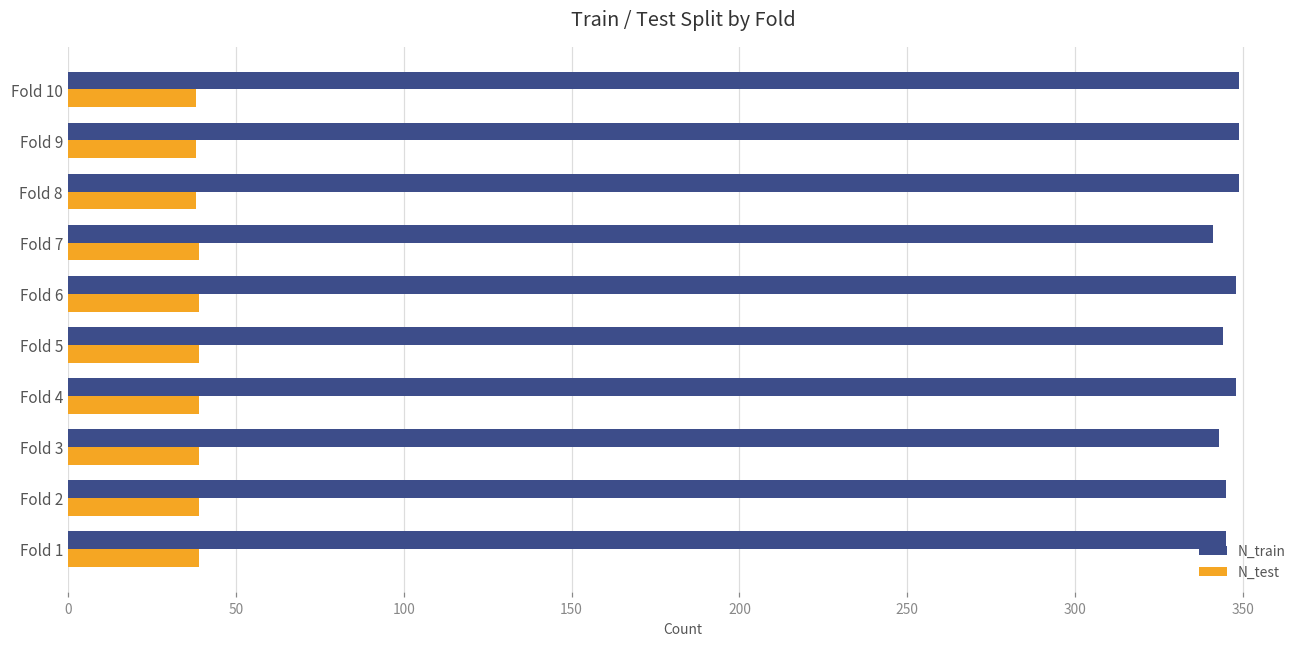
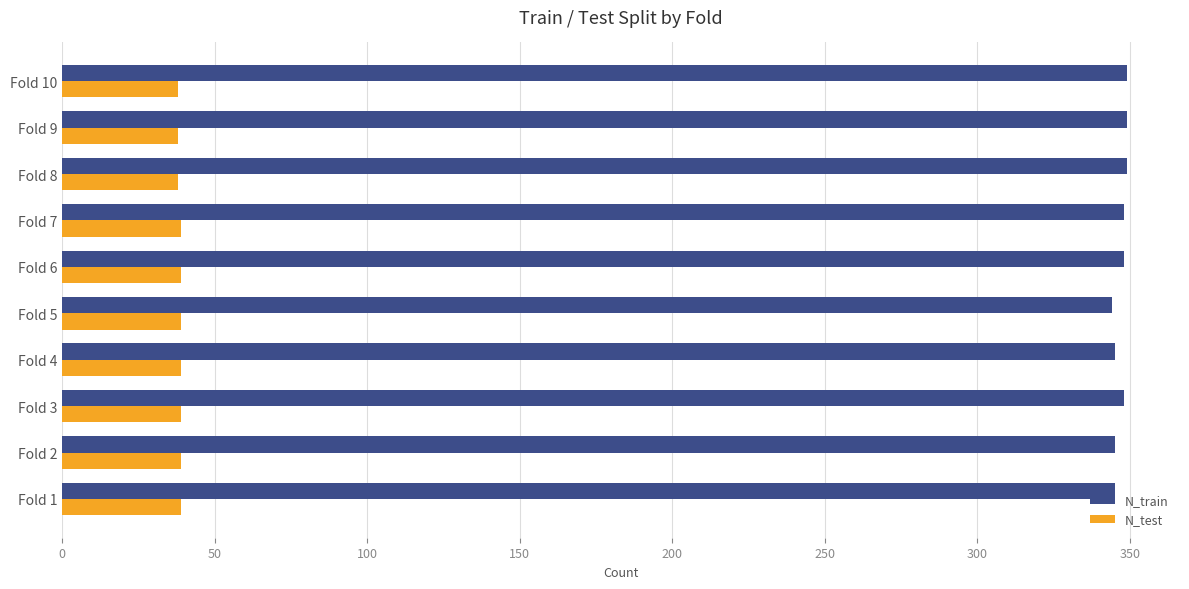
  {
    "N_train": {
      "Fold 10": 349,
      "Fold 9": 349,
      "Fold 8": 349,
-     "Fold 7": 341,
+     "Fold 7": 348,
      "Fold 6": 348,
      "Fold 5": 344,
-     "Fold 4": 348,
-     "Fold 3": 343,
+     "Fold 4": 345,
+     "Fold 3": 348,
      "Fold 2": 345,
      "Fold 1": 345
    },
    "N_test": {
      "Fold 10": 38,
      "Fold 9": 38,
      "Fold 8": 38,
      "Fold 7": 39,
      "Fold 6": 39,
      "Fold 5": 39,
      "Fold 4": 39,
      "Fold 3": 39,
      "Fold 2": 39,
      "Fold 1": 39
    }
  }
